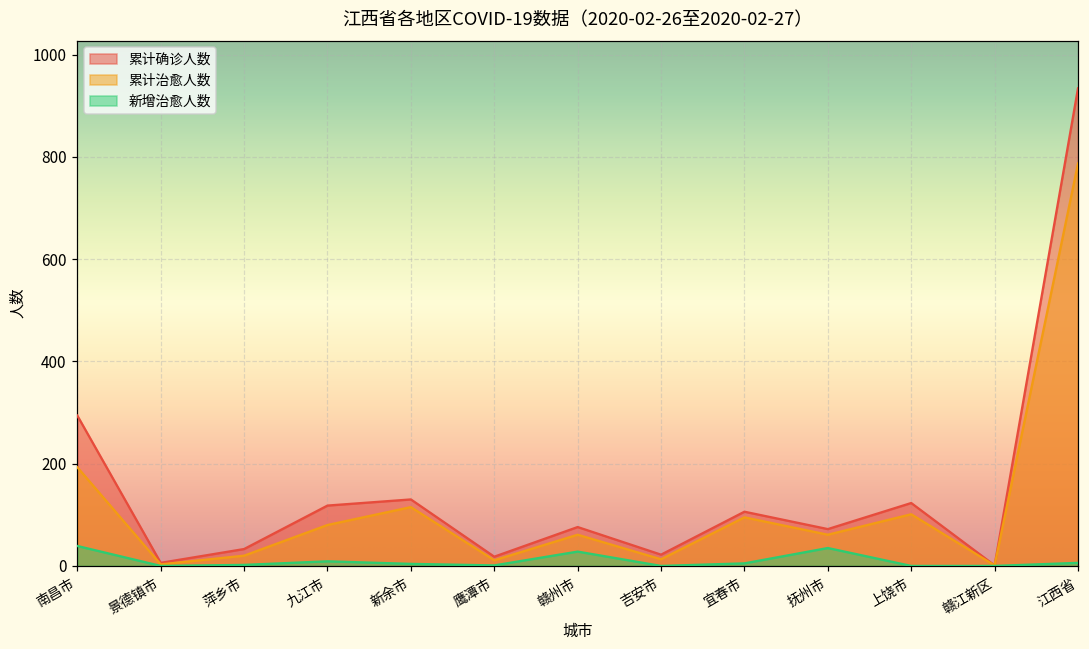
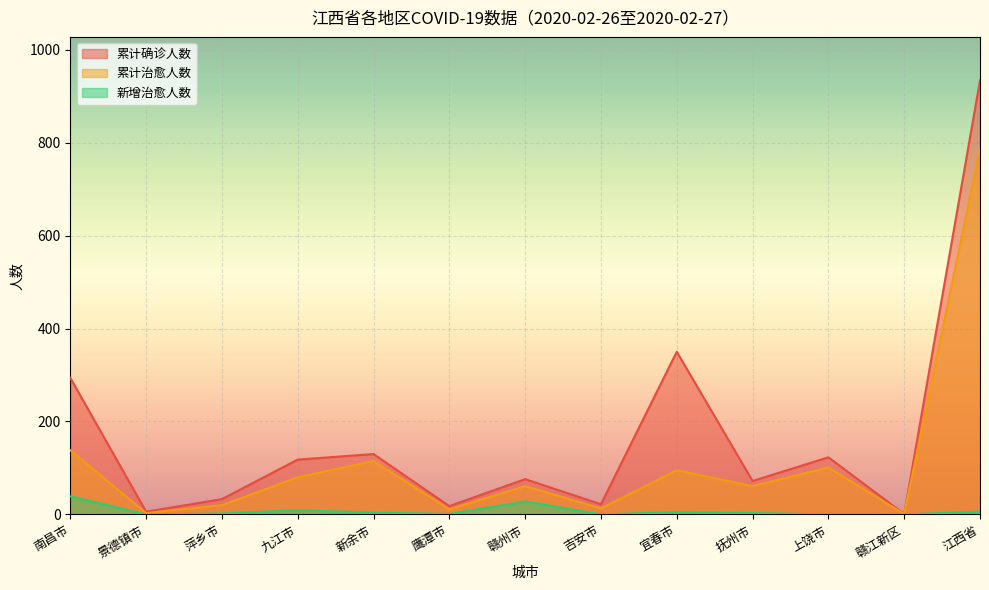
  {
    "累计确诊人数": {
      "南昌市": 290,
      "萍乡市": 30,
      "九江市": 120,
      "新余市": 130,
      "鹰潭市": 20,
      "赣州市": 80,
      "吉安市": 20,
-     "宜春市": 110,
+     "宜春市": 350,
      "抚州市": 70,
      "上饶市": 120,
      "江西省": 930
    },
    "累计治愈人数": {
-     "南昌市": 190,
+     "南昌市": 140,
      "萍乡市": 20,
      "九江市": 80,
      "新余市": 120,
      "鹰潭市": 10,
      "赣州市": 60,
      "吉安市": 10,
      "宜春市": 100,
      "抚州市": 60,
      "上饶市": 100,
      "江西省": 790
    },
    "新增治愈人数": {
      "南昌市": 40,
      "萍乡市": 0,
      "九江市": 10,
      "新余市": 0,
      "鹰潭市": 0,
      "赣州市": 30,
      "吉安市": 0,
      "宜春市": 10,
-     "抚州市": 40,
+     "抚州市": 0,
      "上饶市": 0,
      "江西省": 10
    }
  }
